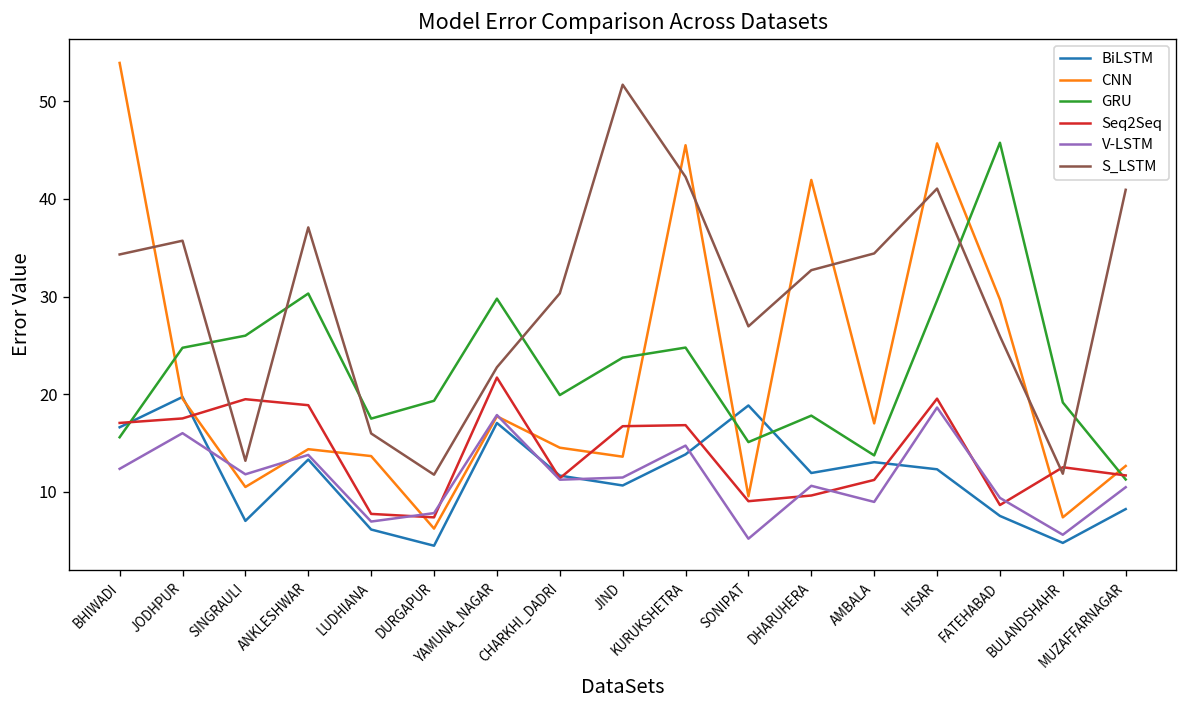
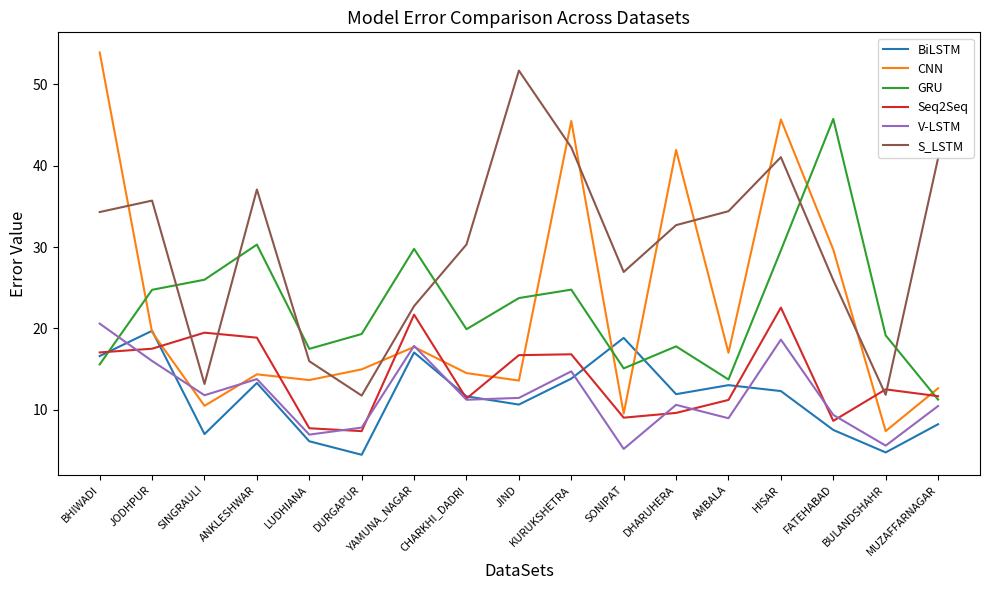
  {
    "BiLSTM": {
      "BHIWADI": 17,
      "SINGRAULI": 7,
      "ANKLESHWAR": 13,
      "LUDHIANA": 6,
      "DURGAPUR": 4,
      "YAMUNA_NAGAR": 17,
      "JIND": 11,
      "KURUKSHETRA": 14,
      "SONIPAT": 19,
      "DHARUHERA": 12,
      "AMBALA": 13,
      "HISAR": 12,
      "FATEHABAD": 8,
      "BULANDSHAHR": 5,
      "MUZAFFARNAGAR": 8
    },
    "CNN": {
      "BHIWADI": 54,
      "SINGRAULI": 10,
      "ANKLESHWAR": 14,
      "LUDHIANA": 14,
-     "DURGAPUR": 6,
+     "DURGAPUR": 15,
      "CHARKHI_DADRI": 15,
      "JIND": 14,
      "KURUKSHETRA": 46,
      "SONIPAT": 10,
      "DHARUHERA": 42,
      "AMBALA": 17,
      "HISAR": 46,
      "FATEHABAD": 30,
      "BULANDSHAHR": 7,
      "MUZAFFARNAGAR": 13
    },
    "GRU": {
      "BHIWADI": 16,
      "JODHPUR": 25,
      "SINGRAULI": 26,
      "ANKLESHWAR": 30,
      "LUDHIANA": 17,
      "DURGAPUR": 19,
      "YAMUNA_NAGAR": 30,
      "CHARKHI_DADRI": 20,
      "JIND": 24,
      "KURUKSHETRA": 25,
      "SONIPAT": 15,
      "DHARUHERA": 18,
      "AMBALA": 14,
      "HISAR": 30,
      "FATEHABAD": 46,
      "BULANDSHAHR": 19,
      "MUZAFFARNAGAR": 11
    },
    "Seq2Seq": {
      "BHIWADI": 17,
      "JODHPUR": 18,
      "SINGRAULI": 19,
      "ANKLESHWAR": 19,
      "LUDHIANA": 8,
      "DURGAPUR": 7,
      "YAMUNA_NAGAR": 22,
      "JIND": 17,
      "KURUKSHETRA": 17,
      "SONIPAT": 9,
      "DHARUHERA": 10,
      "AMBALA": 11,
-     "HISAR": 20,
+     "HISAR": 23,
      "FATEHABAD": 9,
      "BULANDSHAHR": 13,
      "MUZAFFARNAGAR": 12
    },
    "V-LSTM": {
-     "BHIWADI": 12,
+     "BHIWADI": 21,
      "JODHPUR": 16,
      "SINGRAULI": 12,
      "ANKLESHWAR": 14,
      "LUDHIANA": 7,
      "DURGAPUR": 8,
      "JIND": 11,
      "KURUKSHETRA": 15,
      "SONIPAT": 5,
      "DHARUHERA": 11,
      "AMBALA": 9,
      "HISAR": 19,
      "FATEHABAD": 9,
      "BULANDSHAHR": 6,
      "MUZAFFARNAGAR": 10
    },
    "S_LSTM": {
      "BHIWADI": 34,
      "JODHPUR": 36,
      "SINGRAULI": 13,
      "ANKLESHWAR": 37,
      "LUDHIANA": 16,
      "DURGAPUR": 12,
      "YAMUNA_NAGAR": 23,
      "CHARKHI_DADRI": 30,
      "JIND": 52,
      "KURUKSHETRA": 42,
      "SONIPAT": 27,
      "DHARUHERA": 33,
      "AMBALA": 34,
      "HISAR": 41,
      "FATEHABAD": 26,
      "BULANDSHAHR": 12,
      "MUZAFFARNAGAR": 41
    }
  }
